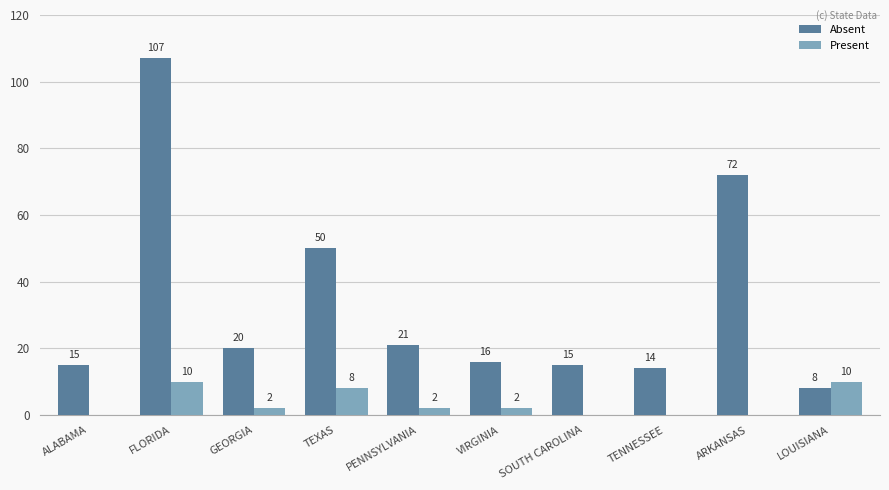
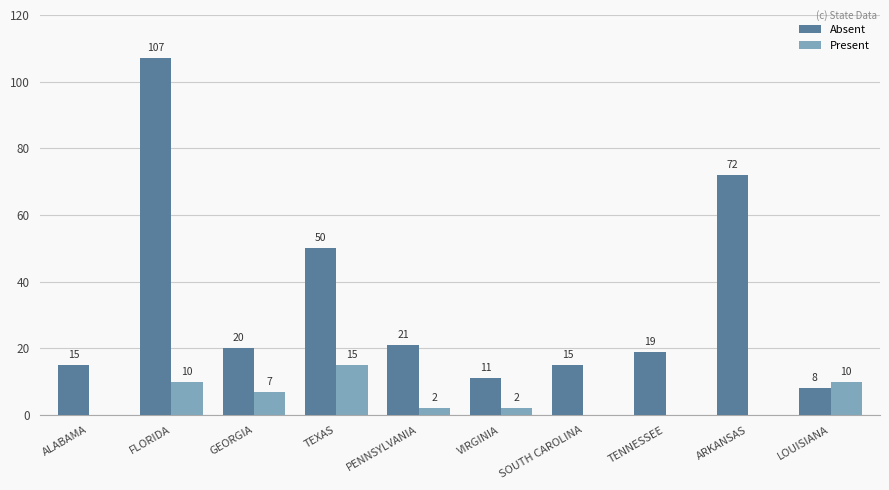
  {
    "Absent": {
      "ALABAMA": 15,
      "FLORIDA": 107,
      "GEORGIA": 20,
      "TEXAS": 50,
      "PENNSYLVANIA": 21,
-     "VIRGINIA": 16,
+     "VIRGINIA": 11,
      "SOUTH CAROLINA": 15,
-     "TENNESSEE": 14,
+     "TENNESSEE": 19,
      "ARKANSAS": 72,
      "LOUISIANA": 8
    },
    "Present": {
      "FLORIDA": 10,
-     "GEORGIA": 2,
-     "TEXAS": 8,
+     "GEORGIA": 7,
+     "TEXAS": 15,
      "PENNSYLVANIA": 2,
      "VIRGINIA": 2,
      "LOUISIANA": 10
    }
  }
